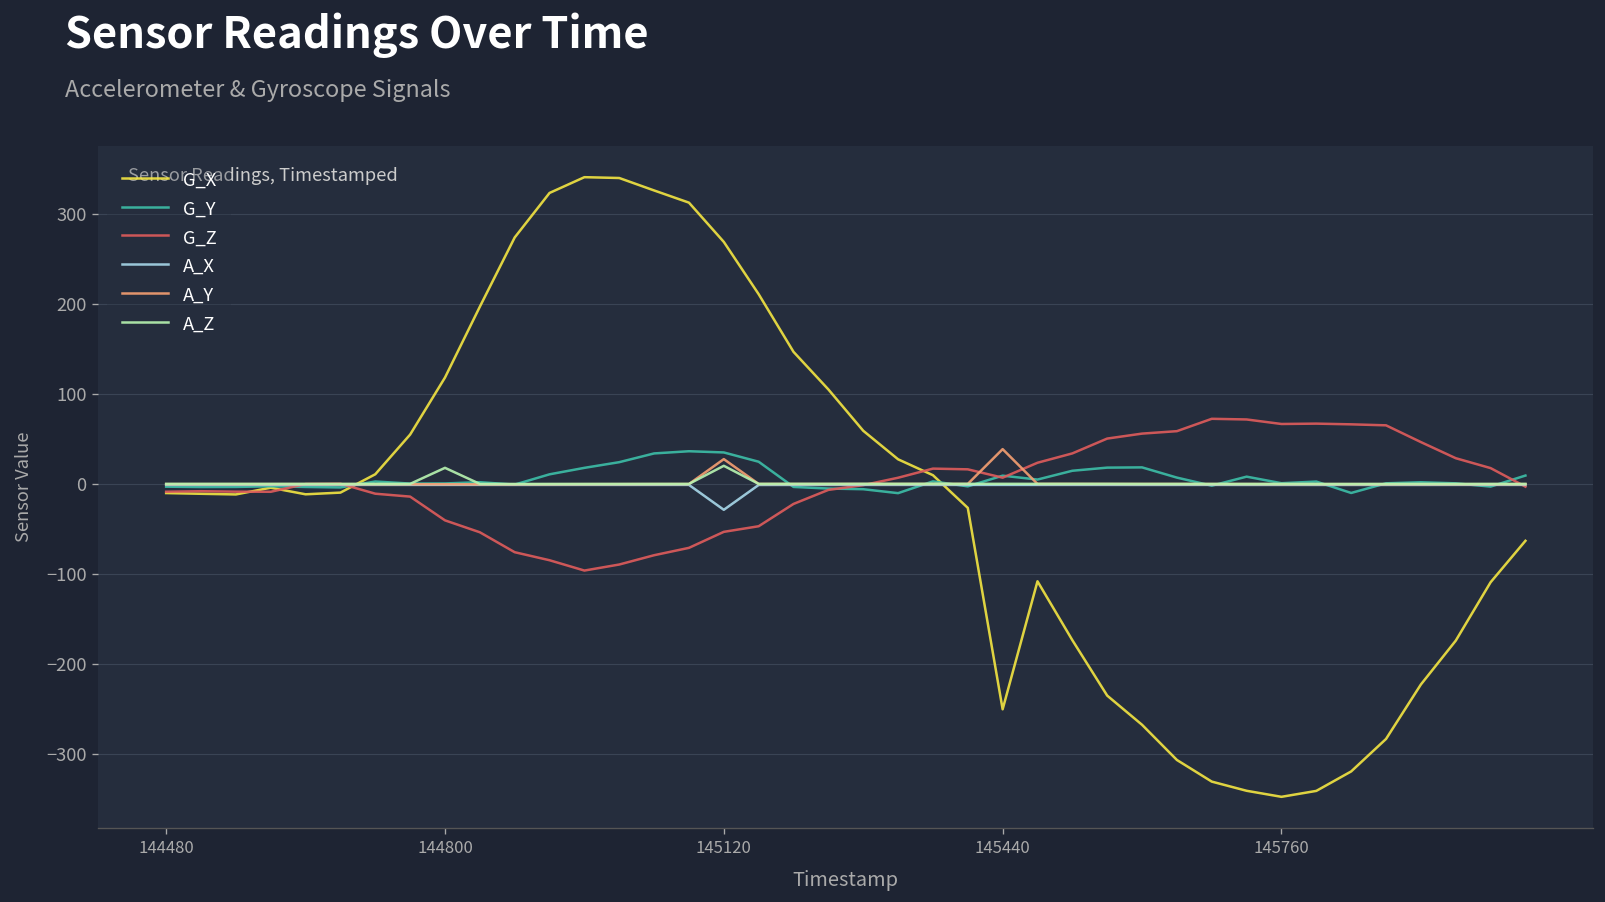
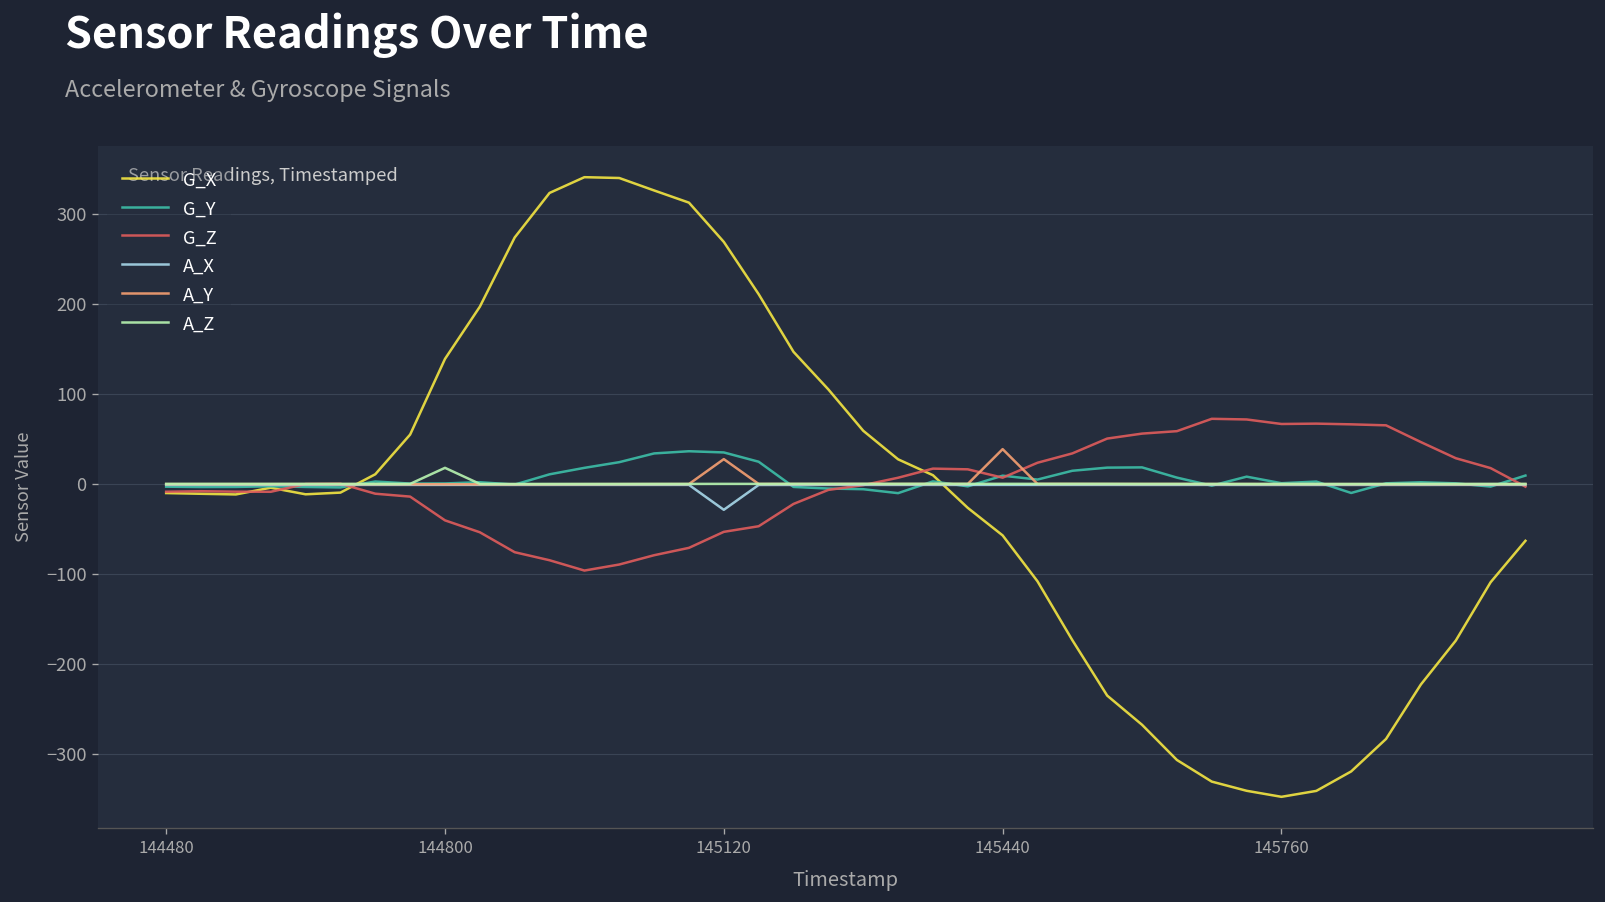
  {
    "G_X": {
-     "144800": 120,
+     "144800": 140,
      "145120": 270,
-     "145440": -250,
+     "145440": -60,
      "145760": -350
    },
    "G_Y": {
      "145120": 40
    },
    "G_Z": {
      "144800": -40,
      "145120": -50,
      "145760": 70
    },
    "A_X": {
      "145120": -30
    },
    "A_Y": {
      "145120": 30,
      "145440": 40
    },
    "A_Z": {
      "144800": 20,
-     "145120": 20
+     "145120": 0
    }
  }
